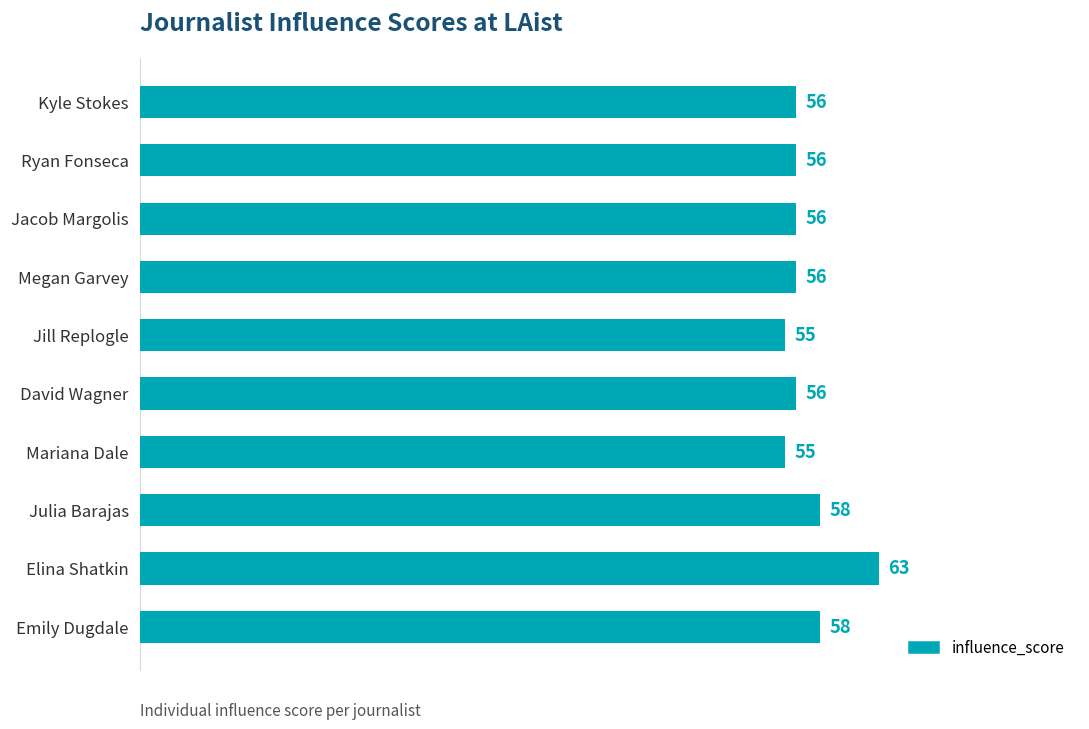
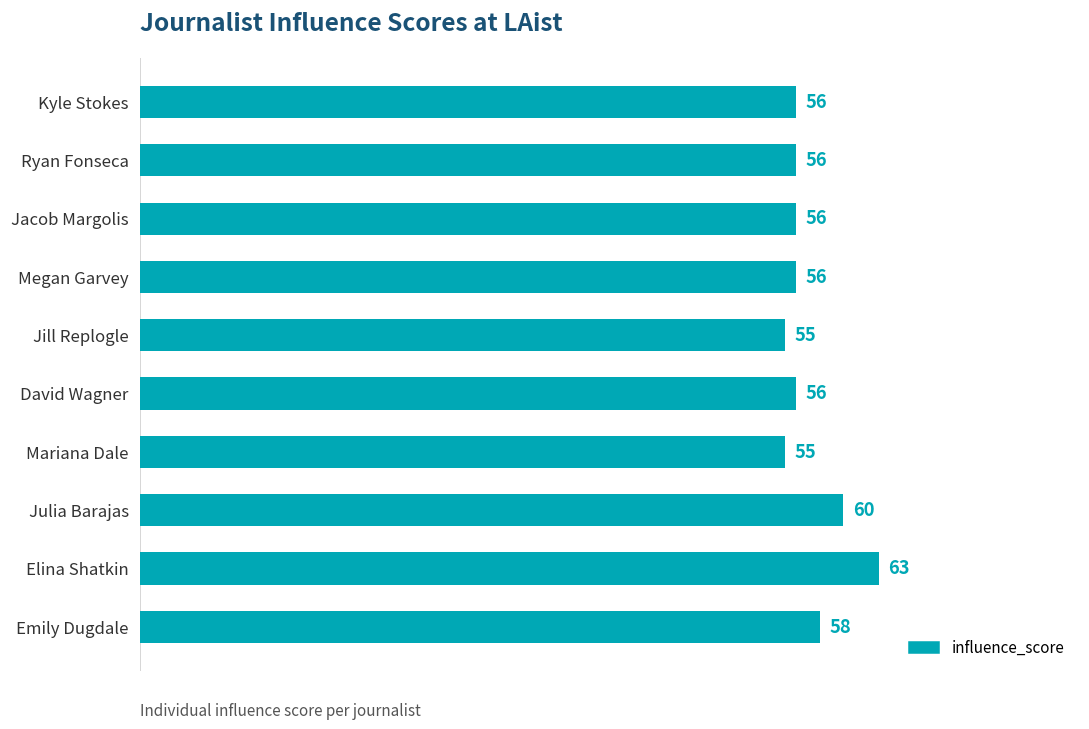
  {
    "Kyle Stokes": 56,
    "Ryan Fonseca": 56,
    "Jacob Margolis": 56,
    "Megan Garvey": 56,
    "Jill Replogle": 55,
    "David Wagner": 56,
    "Mariana Dale": 55,
-   "Julia Barajas": 58,
+   "Julia Barajas": 60,
    "Elina Shatkin": 63,
    "Emily Dugdale": 58
  }
